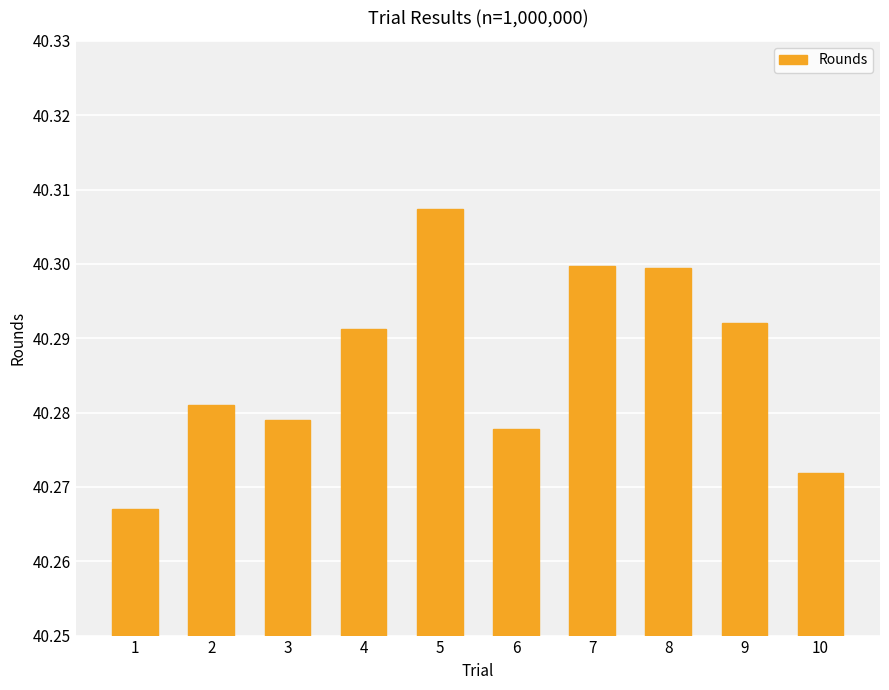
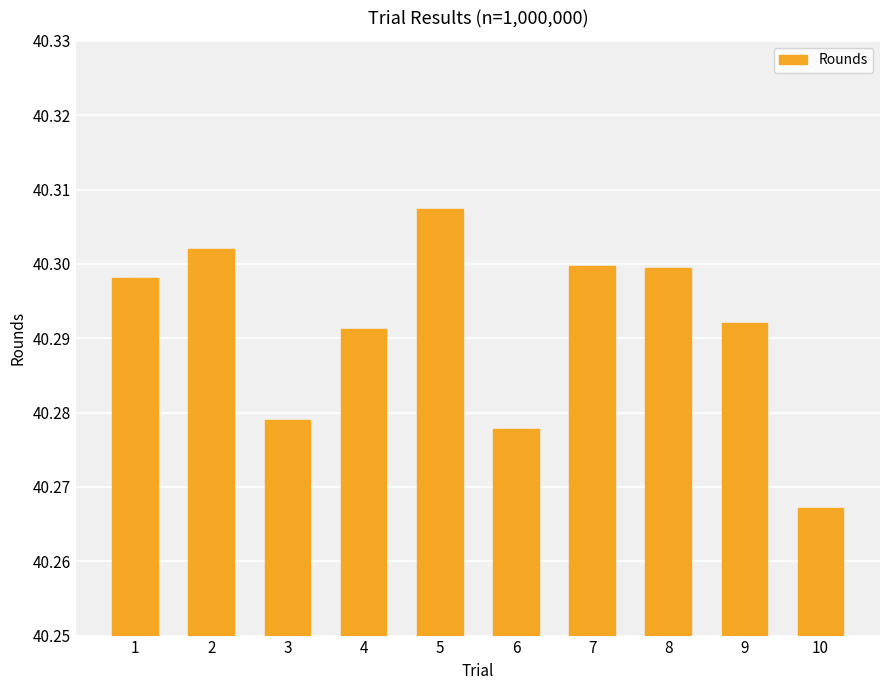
  {
-   "1": 40.267,
-   "2": 40.281,
+   "1": 40.298,
+   "2": 40.302,
    "3": 40.279,
    "4": 40.291,
    "5": 40.307,
    "6": 40.278,
    "7": 40.300,
    "8": 40.299,
    "9": 40.292,
-   "10": 40.272
+   "10": 40.267
  }
